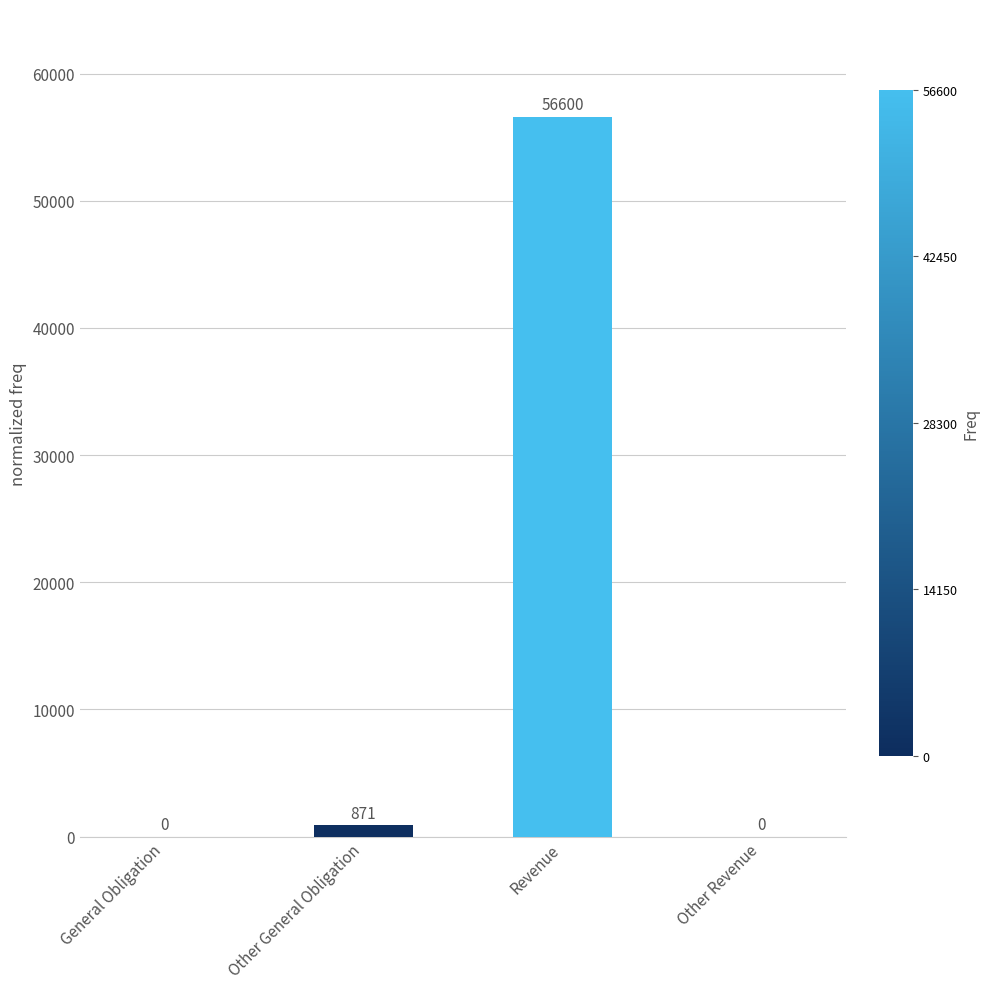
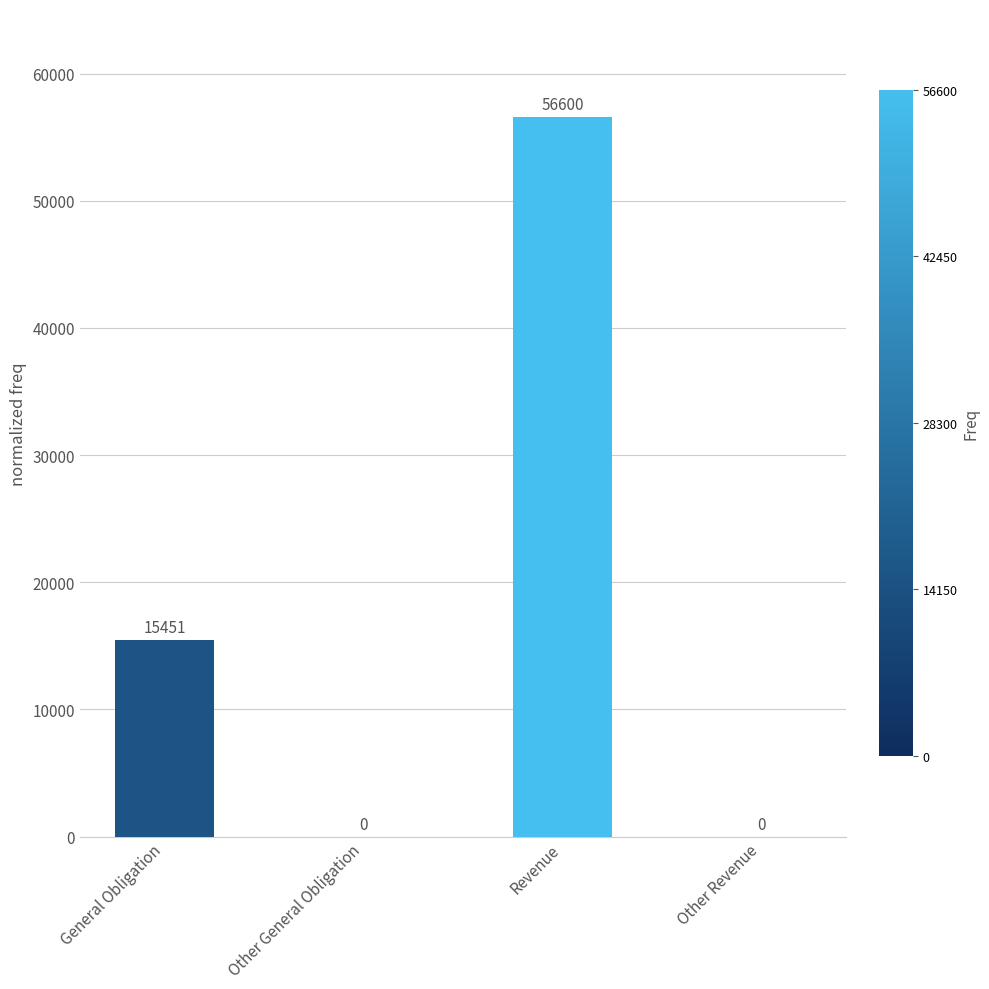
  {
-   "General Obligation": 0,
-   "Other General Obligation": 871,
+   "General Obligation": 15451,
+   "Other General Obligation": 0,
    "Revenue": 56600,
    "Other Revenue": 0
  }
